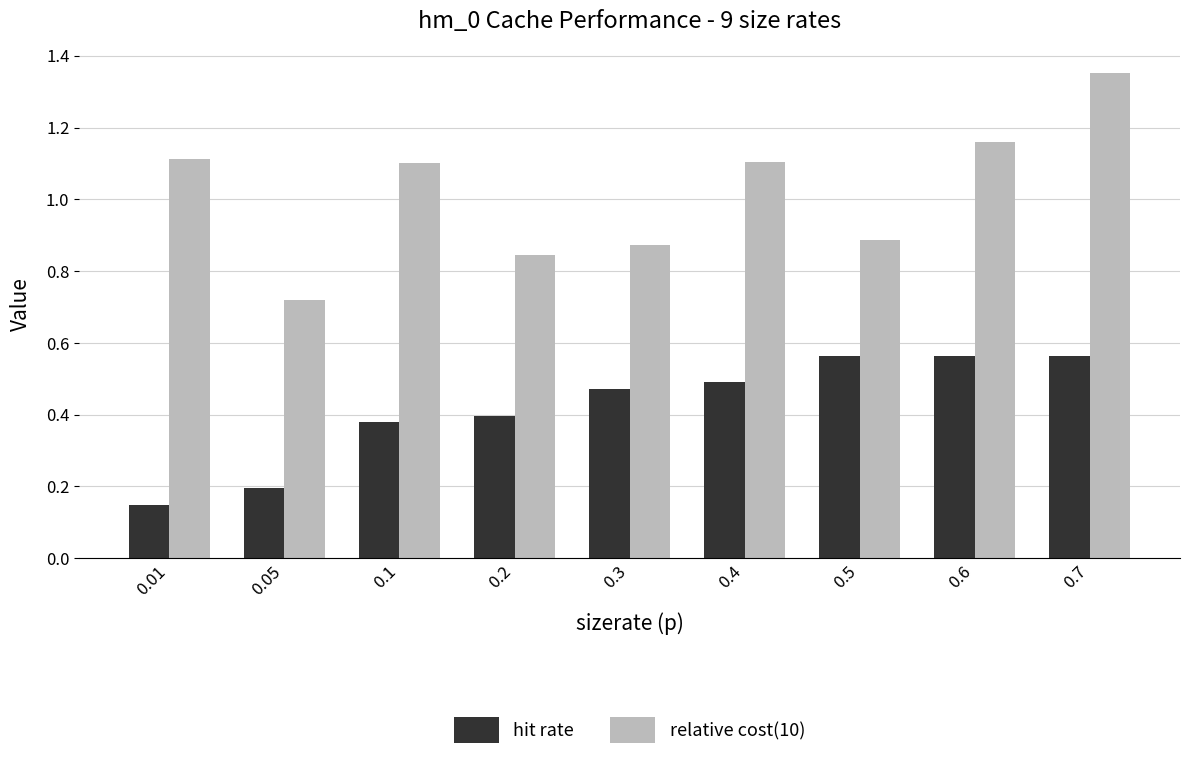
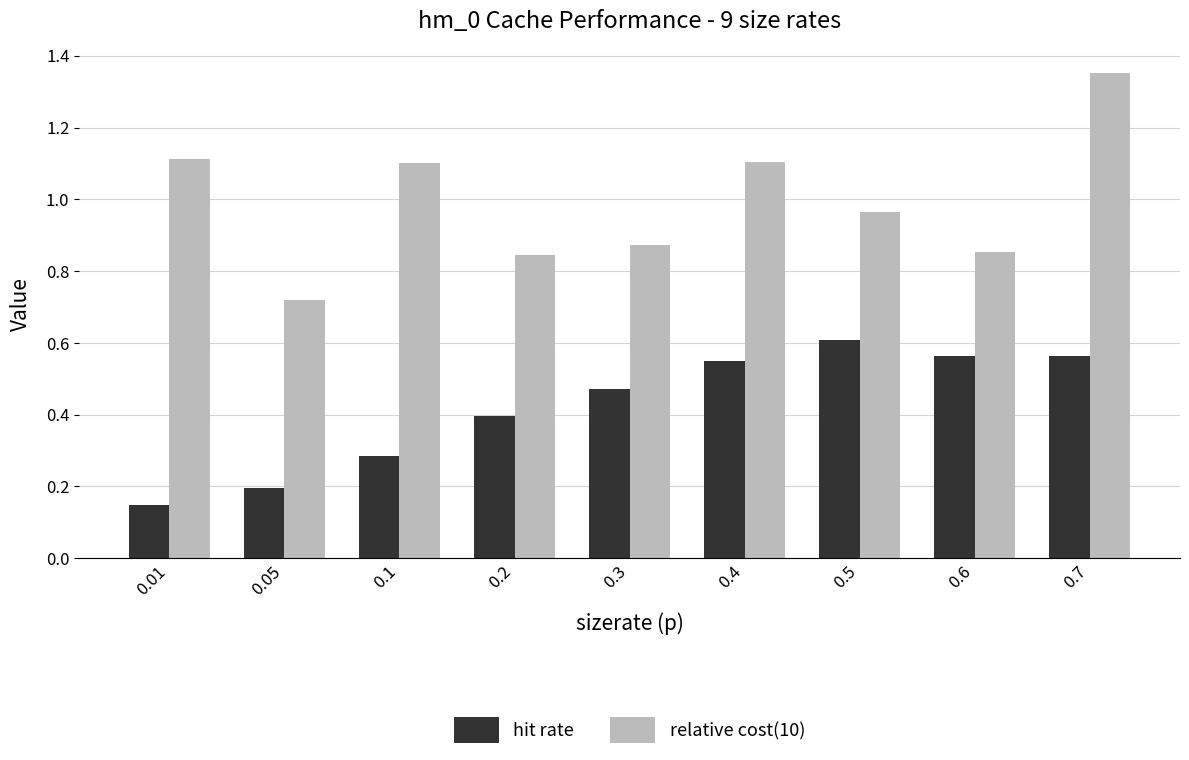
  {
    "hit rate": {
      "0.01": 0.15,
      "0.05": 0.19,
-     "0.1": 0.38,
+     "0.1": 0.29,
      "0.2": 0.40,
      "0.3": 0.47,
-     "0.4": 0.49,
-     "0.5": 0.56,
+     "0.4": 0.55,
+     "0.5": 0.61,
      "0.6": 0.56,
      "0.7": 0.56
    },
    "relative cost(10)": {
      "0.01": 1.11,
      "0.05": 0.72,
      "0.1": 1.10,
      "0.2": 0.85,
      "0.3": 0.87,
      "0.4": 1.10,
-     "0.5": 0.89,
-     "0.6": 1.16,
+     "0.5": 0.97,
+     "0.6": 0.85,
      "0.7": 1.35
    }
  }
